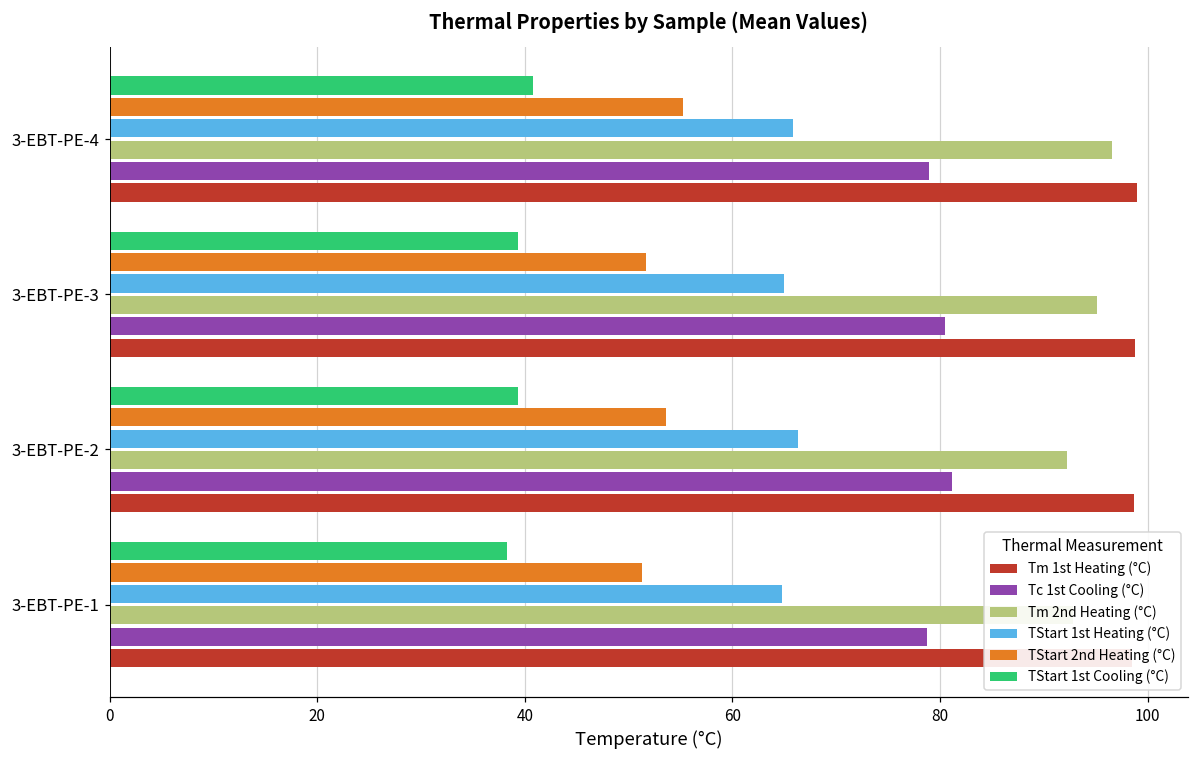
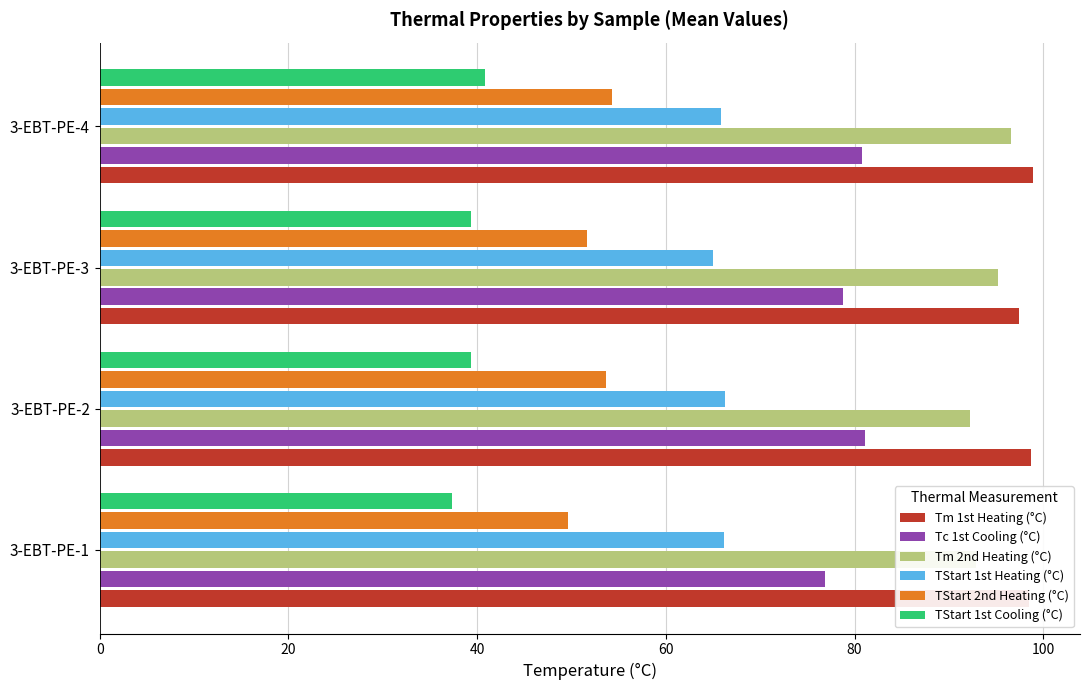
  {
    "Tm 1st Heating (°C)": {
      "3-EBT-PE-4": 99,
-     "3-EBT-PE-3": 99,
+     "3-EBT-PE-3": 97,
      "3-EBT-PE-2": 99
    },
    "Tc 1st Cooling (°C)": {
-     "3-EBT-PE-4": 79,
-     "3-EBT-PE-3": 80,
+     "3-EBT-PE-4": 81,
+     "3-EBT-PE-3": 79,
      "3-EBT-PE-2": 81,
-     "3-EBT-PE-1": 79
+     "3-EBT-PE-1": 77
    },
    "Tm 2nd Heating (°C)": {
      "3-EBT-PE-4": 97,
      "3-EBT-PE-3": 95,
      "3-EBT-PE-2": 92
    },
    "TStart 1st Heating (°C)": {
      "3-EBT-PE-4": 66,
      "3-EBT-PE-3": 65,
      "3-EBT-PE-2": 66,
-     "3-EBT-PE-1": 65
+     "3-EBT-PE-1": 66
    },
    "TStart 2nd Heating (°C)": {
-     "3-EBT-PE-4": 55,
+     "3-EBT-PE-4": 54,
      "3-EBT-PE-3": 52,
      "3-EBT-PE-2": 54,
-     "3-EBT-PE-1": 51
+     "3-EBT-PE-1": 50
    },
    "TStart 1st Cooling (°C)": {
      "3-EBT-PE-4": 41,
      "3-EBT-PE-3": 39,
      "3-EBT-PE-2": 39,
-     "3-EBT-PE-1": 38
+     "3-EBT-PE-1": 37
    }
  }
